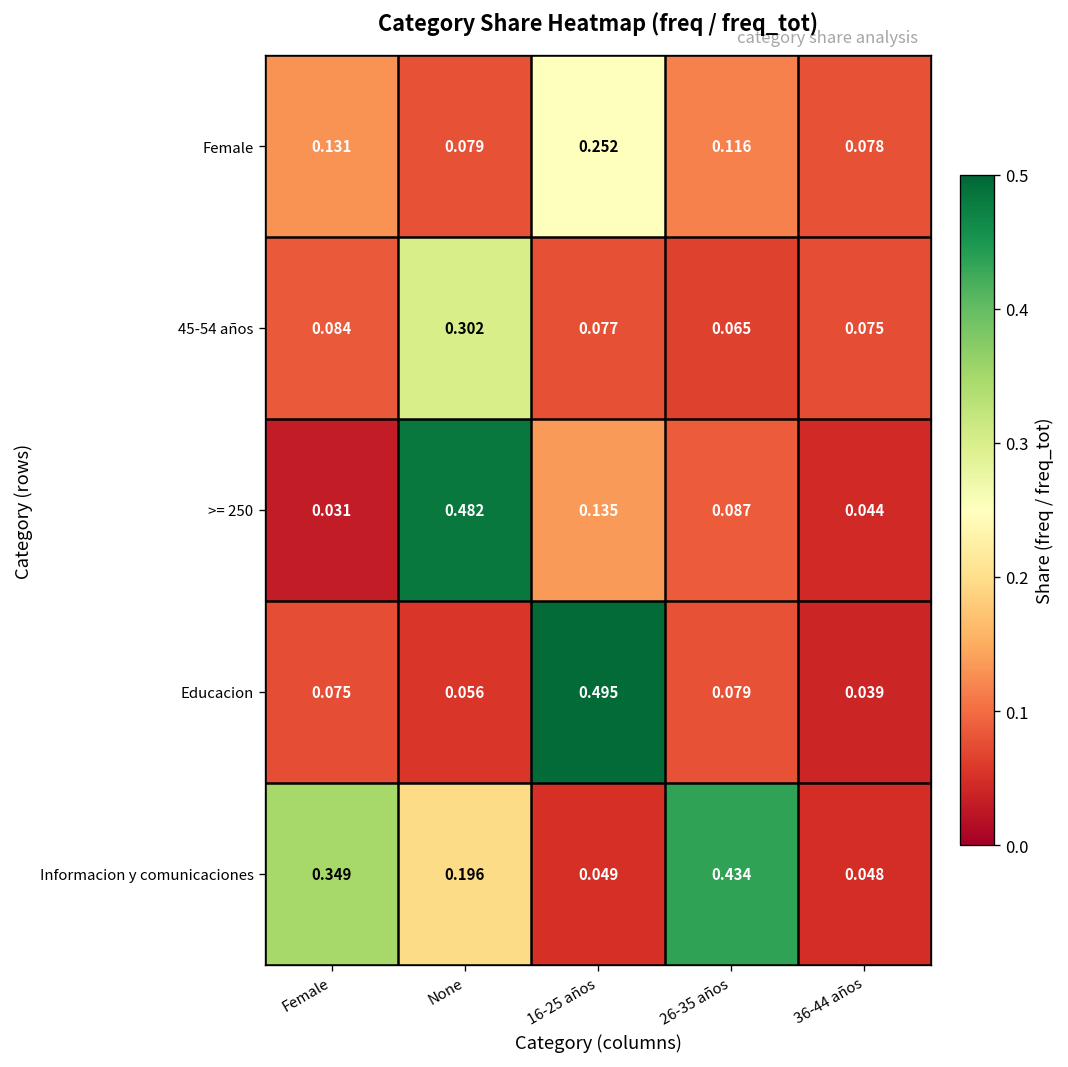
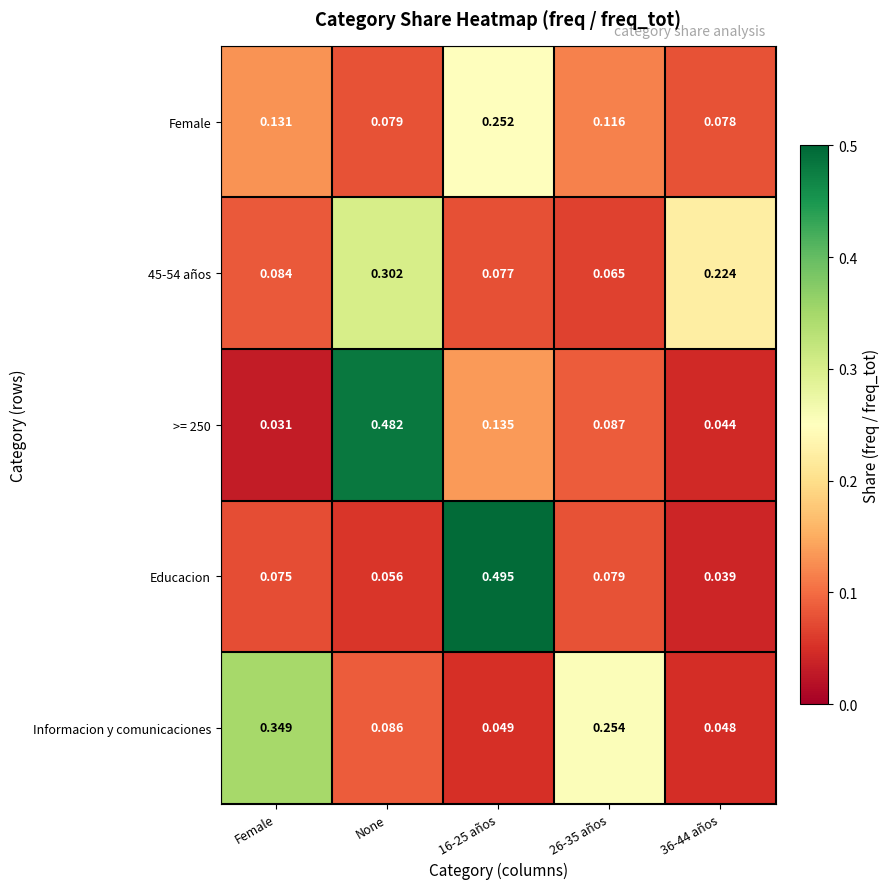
  {
    "Female": {
      "Female": 0.131,
      "None": 0.079,
      "16-25 años": 0.252,
      "26-35 años": 0.116,
      "36-44 años": 0.078
    },
    "45-54 años": {
      "Female": 0.084,
      "None": 0.302,
      "16-25 años": 0.077,
      "26-35 años": 0.065,
-     "36-44 años": 0.075
+     "36-44 años": 0.224
    },
    ">= 250": {
      "Female": 0.031,
      "None": 0.482,
      "16-25 años": 0.135,
      "26-35 años": 0.087,
      "36-44 años": 0.044
    },
    "Educacion": {
      "Female": 0.075,
      "None": 0.056,
      "16-25 años": 0.495,
      "26-35 años": 0.079,
      "36-44 años": 0.039
    },
    "Informacion y comunicaciones": {
      "Female": 0.349,
-     "None": 0.196,
+     "None": 0.086,
      "16-25 años": 0.049,
-     "26-35 años": 0.434,
+     "26-35 años": 0.254,
      "36-44 años": 0.048
    }
  }
